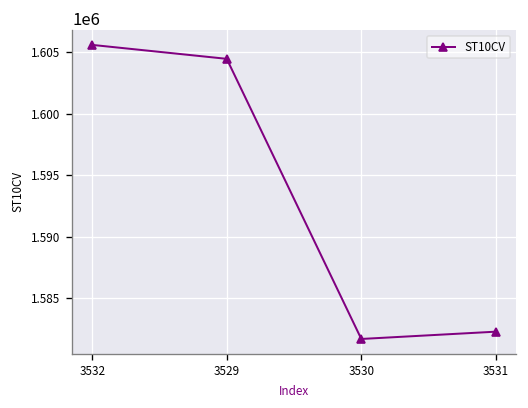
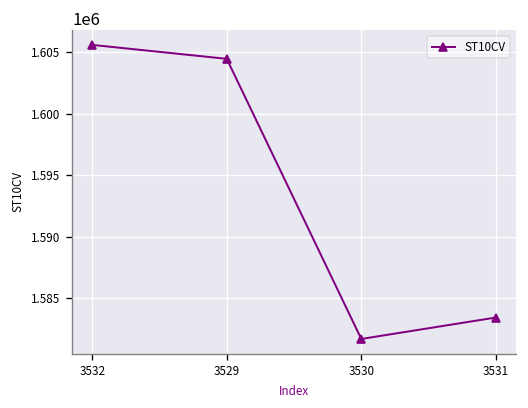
  {
    "3532": 1605600,
    "3529": 1604400,
    "3530": 1581700,
-   "3531": 1582300
+   "3531": 1583500
  }
